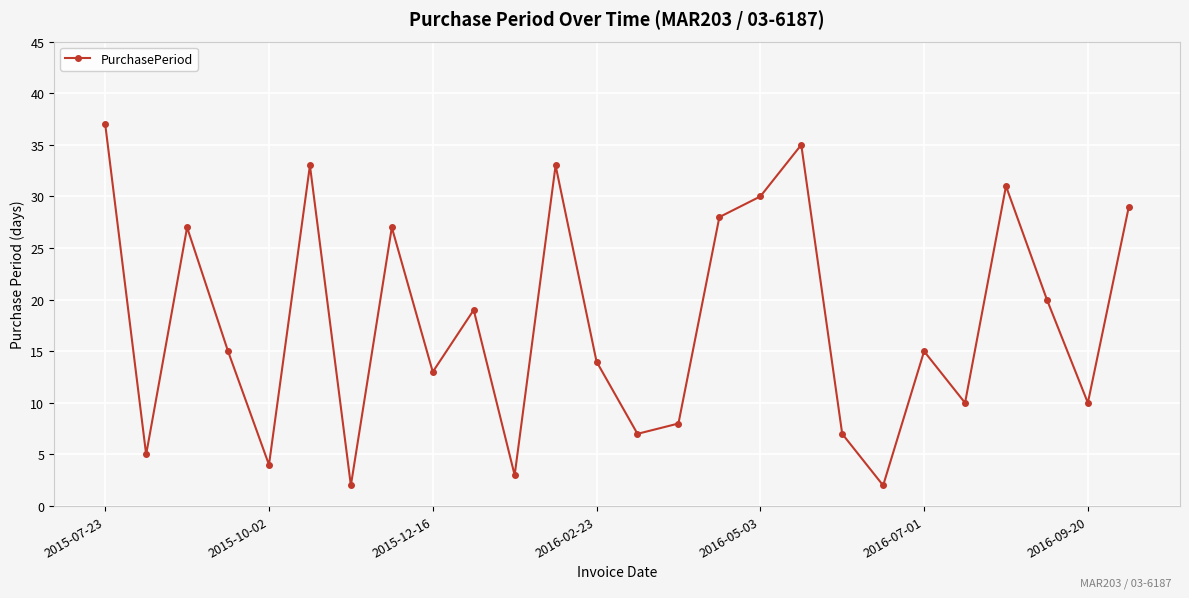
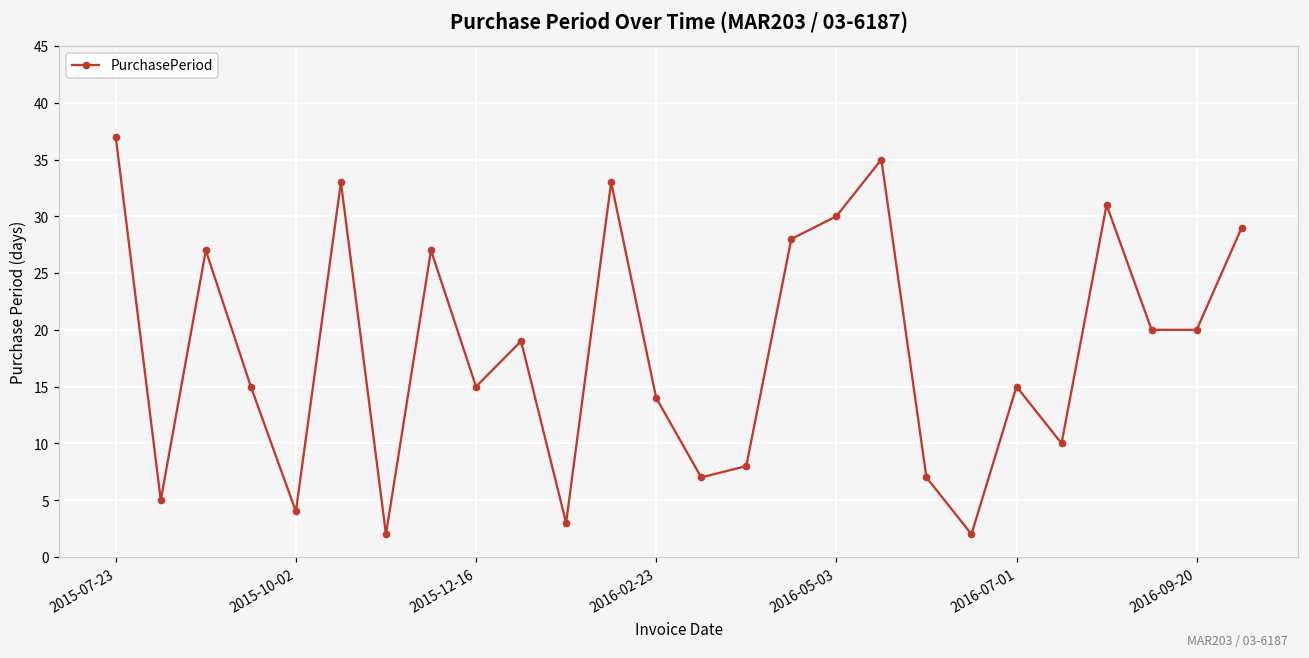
  {
    "2015-07-23": 37,
    "2015-10-02": 4,
-   "2015-12-16": 13,
+   "2015-12-16": 15,
    "2016-02-23": 14,
    "2016-05-03": 30,
    "2016-07-01": 15,
-   "2016-09-20": 10
+   "2016-09-20": 20
  }
